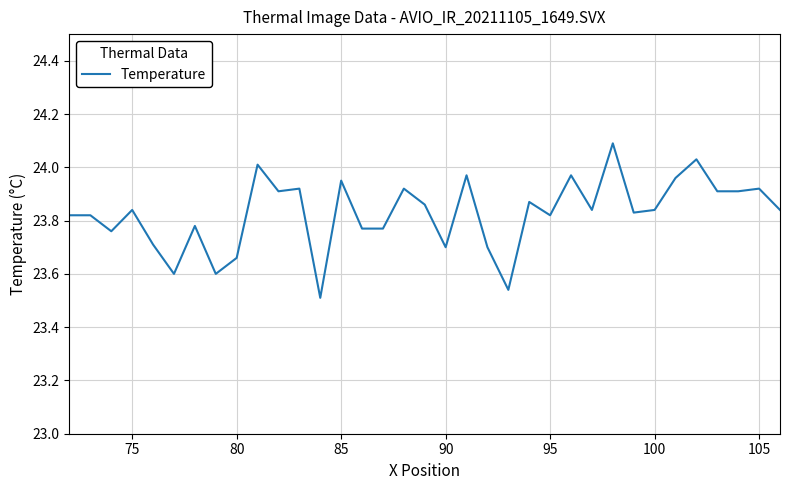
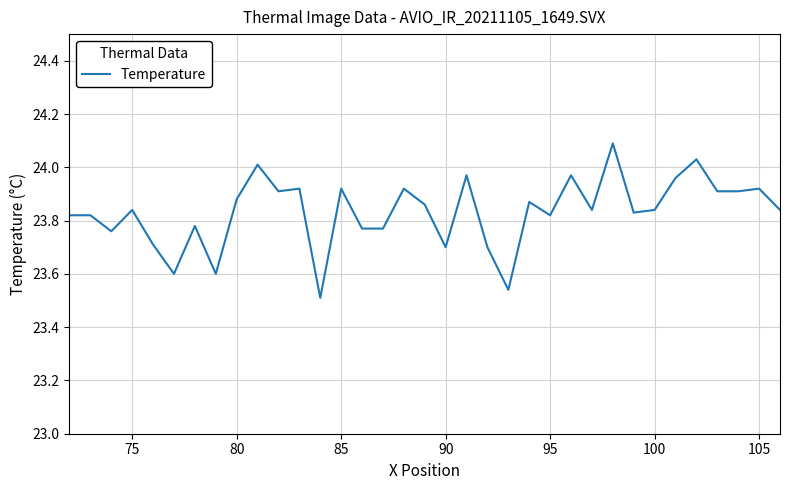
  {
    "75": 23.84,
-   "80": 23.66,
-   "85": 23.95,
+   "80": 23.88,
+   "85": 23.92,
    "90": 23.70,
    "95": 23.82,
    "100": 23.84,
    "105": 23.92
  }
